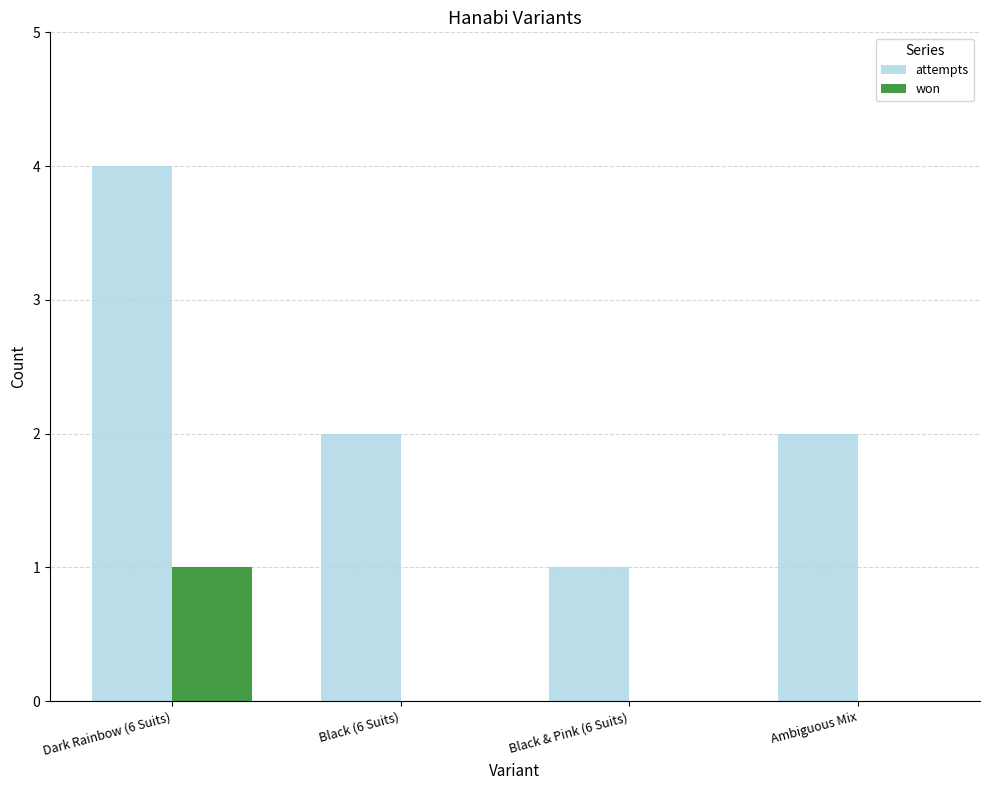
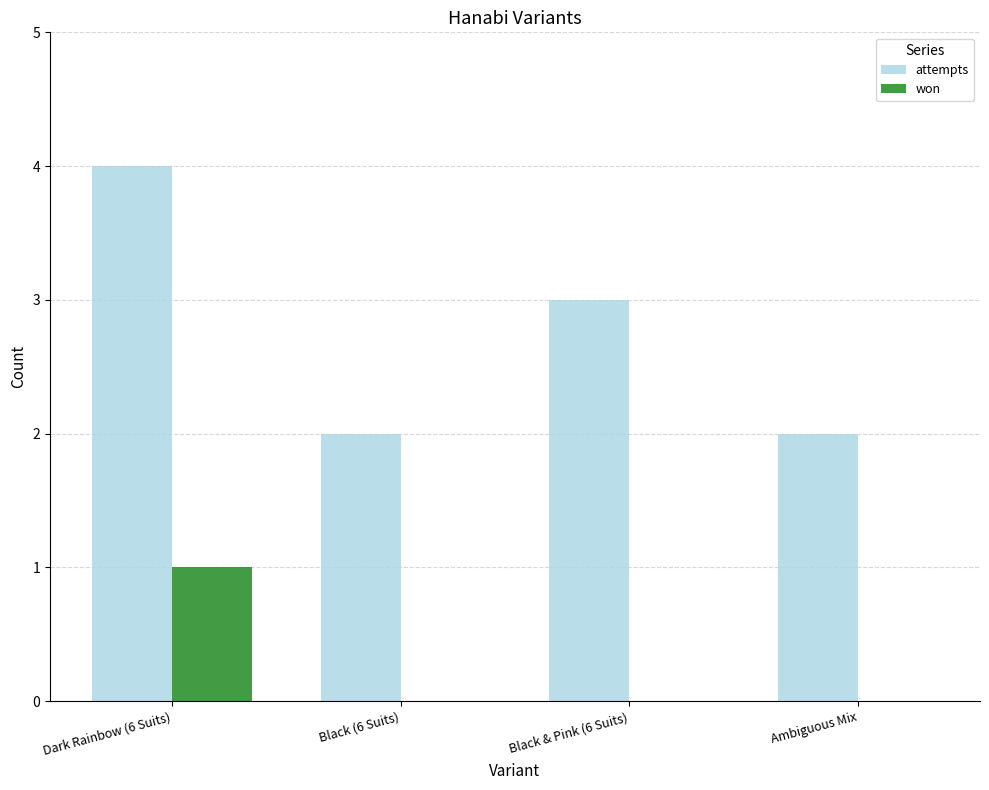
  {
    "attempts": {
      "Dark Rainbow (6 Suits)": 4,
      "Black (6 Suits)": 2,
-     "Black & Pink (6 Suits)": 1,
+     "Black & Pink (6 Suits)": 3,
      "Ambiguous Mix": 2
    },
    "won": {
      "Dark Rainbow (6 Suits)": 1,
      "Black (6 Suits)": 0,
      "Black & Pink (6 Suits)": 0,
      "Ambiguous Mix": 0
    }
  }
